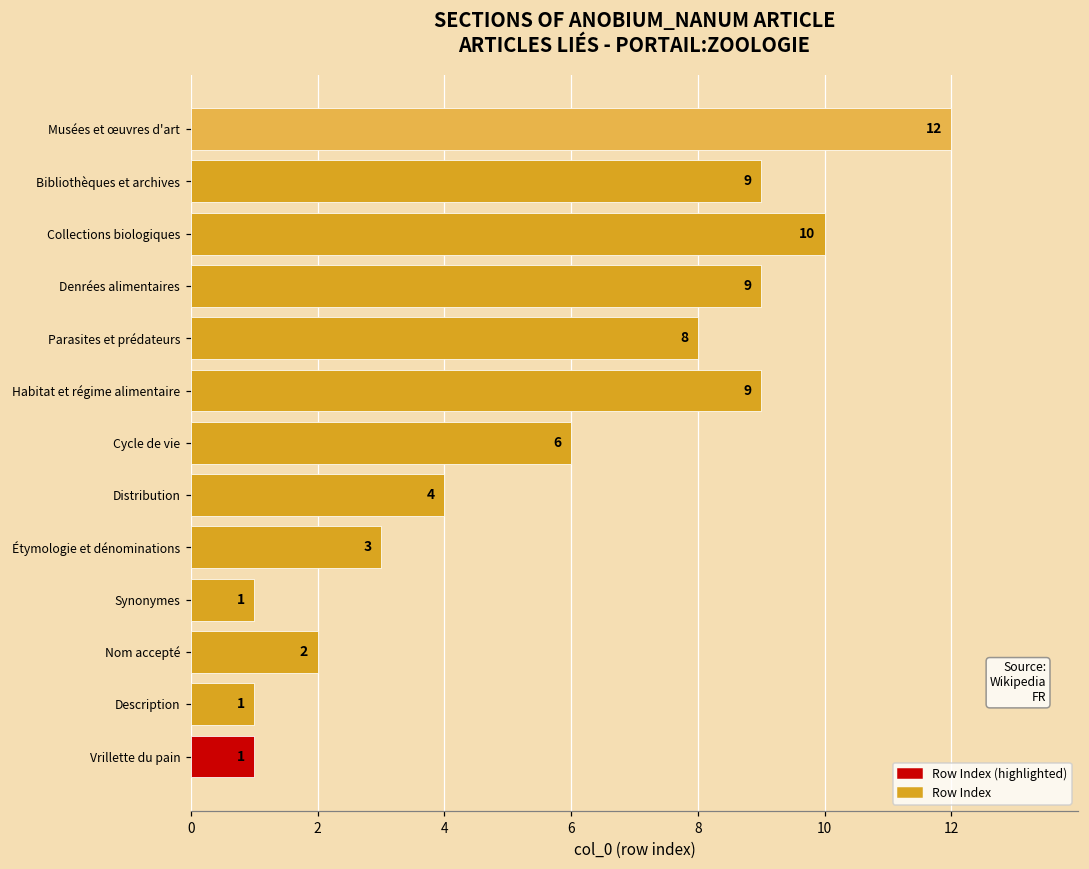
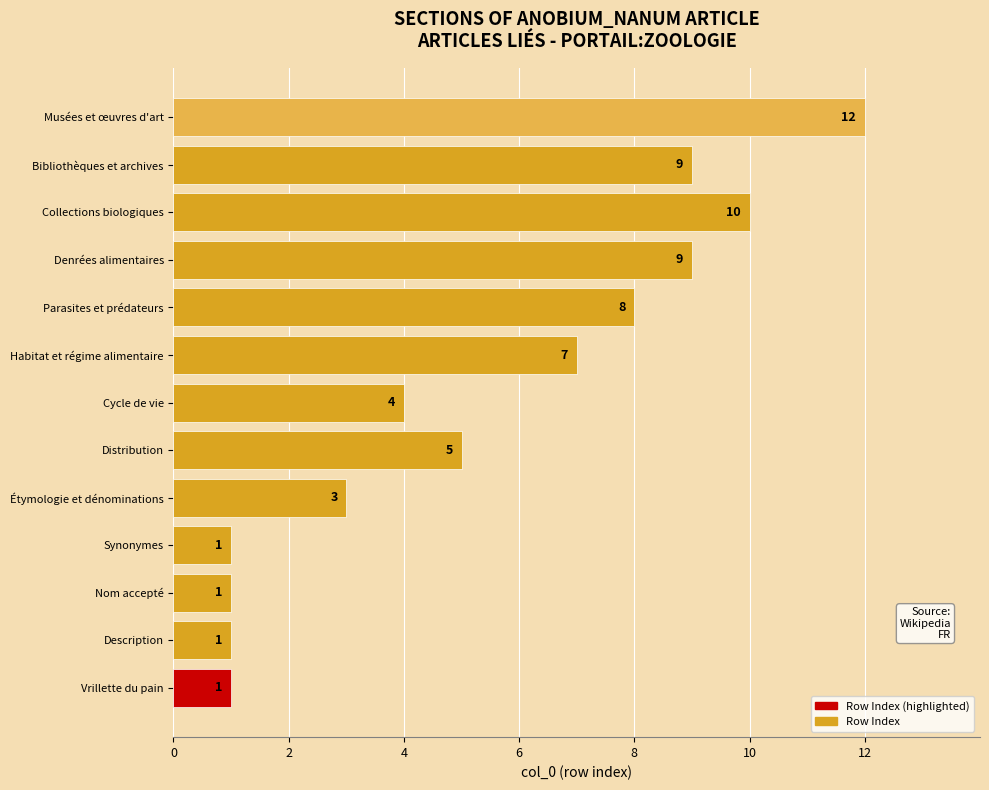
  {
    "Musées et œuvres d'art": 12,
    "Bibliothèques et archives": 9,
    "Collections biologiques": 10,
    "Denrées alimentaires": 9,
    "Parasites et prédateurs": 8,
-   "Habitat et régime alimentaire": 9,
-   "Cycle de vie": 6,
-   "Distribution": 4,
+   "Habitat et régime alimentaire": 7,
+   "Cycle de vie": 4,
+   "Distribution": 5,
    "Étymologie et dénominations": 3,
    "Synonymes": 1,
-   "Nom accepté": 2,
+   "Nom accepté": 1,
    "Description": 1,
    "Vrillette du pain": 1
  }
